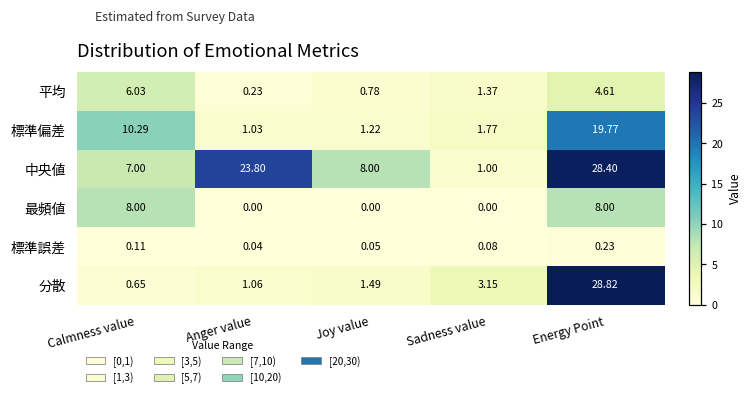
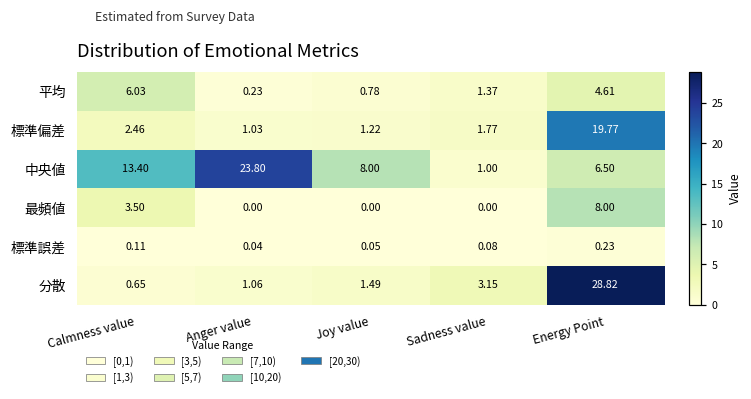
  {
    "平均": {
      "Calmness value": 6.03,
      "Anger value": 0.23,
      "Joy value": 0.78,
      "Sadness value": 1.37,
      "Energy Point": 4.61
    },
    "標準偏差": {
-     "Calmness value": 10.29,
+     "Calmness value": 2.46,
      "Anger value": 1.03,
      "Joy value": 1.22,
      "Sadness value": 1.77,
      "Energy Point": 19.77
    },
    "中央値": {
-     "Calmness value": 7.00,
+     "Calmness value": 13.40,
      "Anger value": 23.80,
      "Joy value": 8.00,
      "Sadness value": 1.00,
-     "Energy Point": 28.40
+     "Energy Point": 6.50
    },
    "最頻値": {
-     "Calmness value": 8.00,
+     "Calmness value": 3.50,
      "Anger value": 0.00,
      "Joy value": 0.00,
      "Sadness value": 0.00,
      "Energy Point": 8.00
    },
    "標準誤差": {
      "Calmness value": 0.11,
      "Anger value": 0.04,
      "Joy value": 0.05,
      "Sadness value": 0.08,
      "Energy Point": 0.23
    },
    "分散": {
      "Calmness value": 0.65,
      "Anger value": 1.06,
      "Joy value": 1.49,
      "Sadness value": 3.15,
      "Energy Point": 28.82
    }
  }
